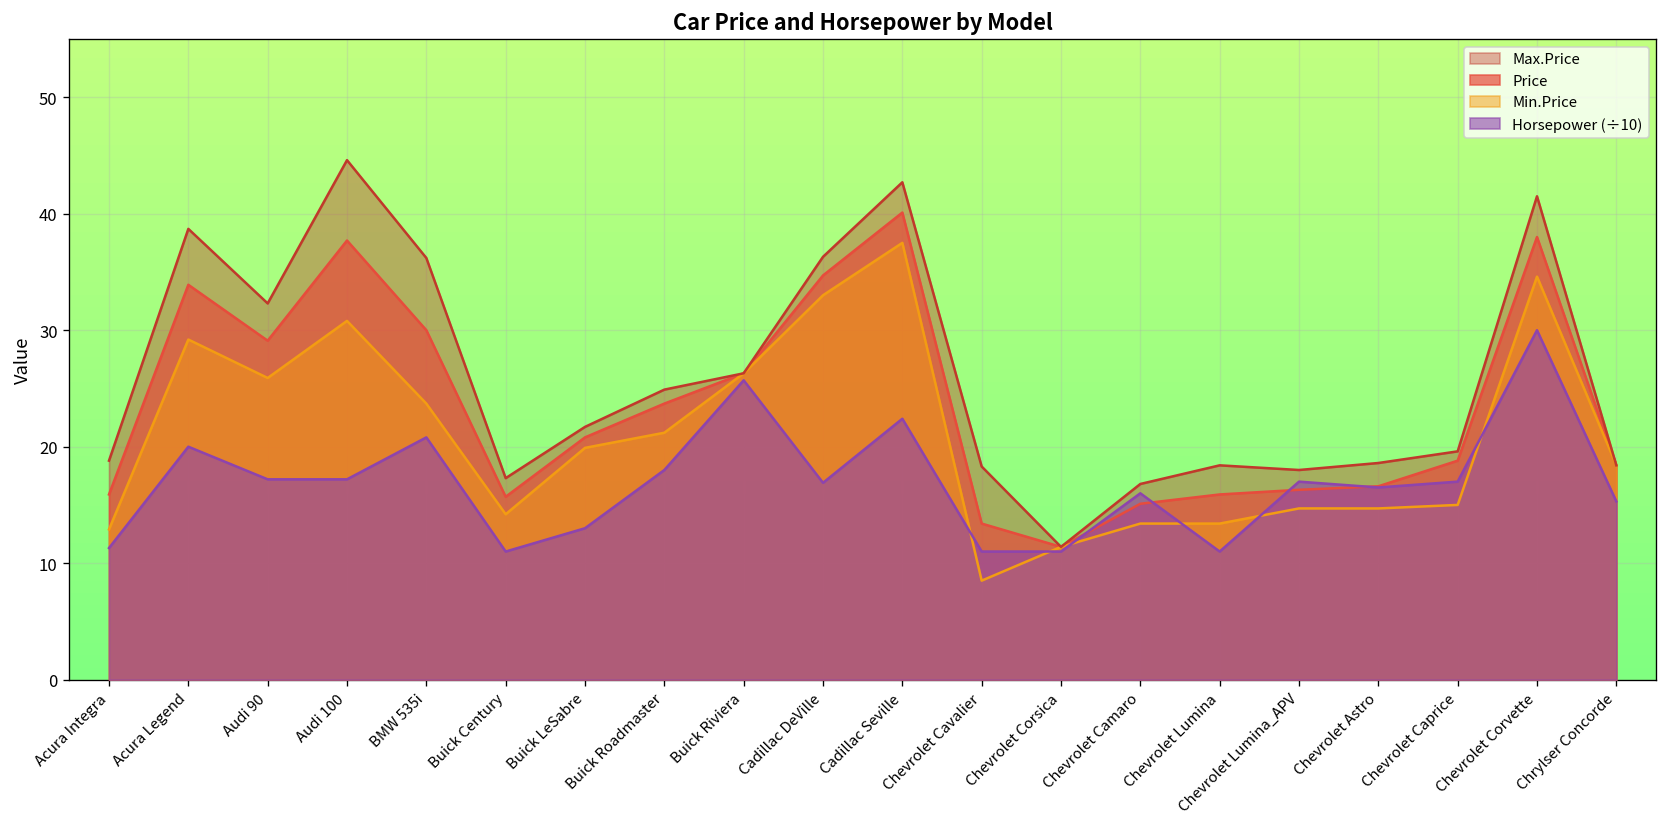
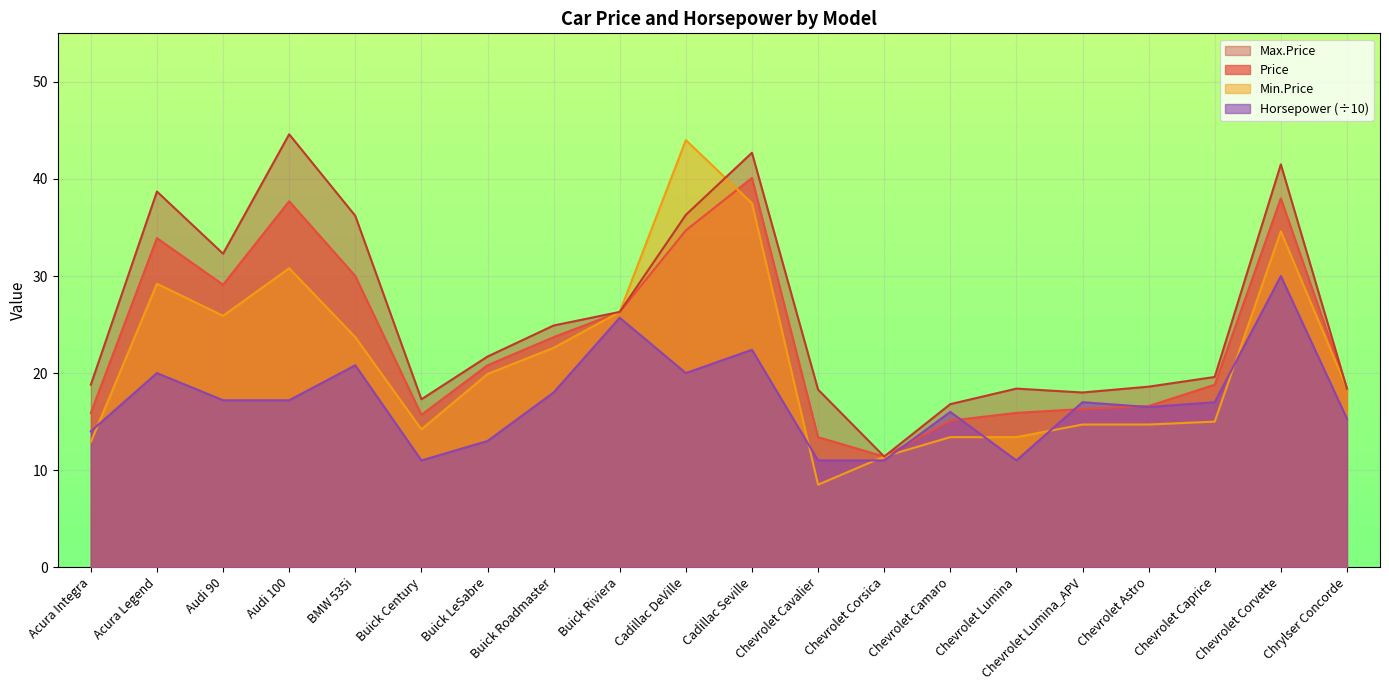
  {
    "Min.Price": {
      "Acura Integra": 13,
      "Acura Legend": 29,
      "Audi 90": 26,
      "Audi 100": 31,
      "BMW 535i": 24,
      "Buick Century": 14,
      "Buick LeSabre": 20,
-     "Buick Roadmaster": 21,
-     "Cadillac DeVille": 33,
+     "Buick Roadmaster": 23,
+     "Cadillac DeVille": 44,
      "Cadillac Seville": 38,
      "Chevrolet Cavalier": 9,
      "Chevrolet Camaro": 13,
      "Chevrolet Lumina": 13,
      "Chevrolet Lumina_APV": 15,
      "Chevrolet Astro": 15,
      "Chevrolet Caprice": 15,
      "Chevrolet Corvette": 35
    },
    "Horsepower (÷10)": {
-     "Acura Integra": 11,
+     "Acura Integra": 14,
      "Acura Legend": 20,
      "Audi 90": 17,
      "Audi 100": 17,
      "BMW 535i": 21,
      "Buick Century": 11,
      "Buick LeSabre": 13,
      "Buick Roadmaster": 18,
      "Buick Riviera": 26,
-     "Cadillac DeVille": 17,
+     "Cadillac DeVille": 20,
      "Cadillac Seville": 22,
      "Chevrolet Cavalier": 11,
      "Chevrolet Corsica": 11,
      "Chevrolet Camaro": 16,
      "Chevrolet Lumina": 11,
      "Chevrolet Lumina_APV": 17,
      "Chevrolet Caprice": 17,
      "Chevrolet Corvette": 30,
      "Chrylser Concorde": 15
    }
  }
